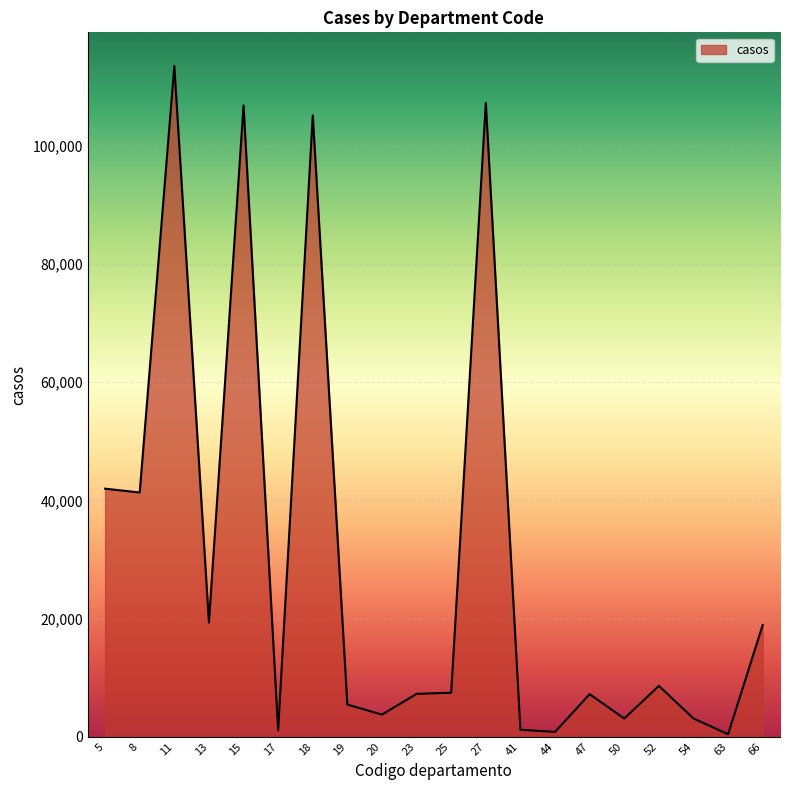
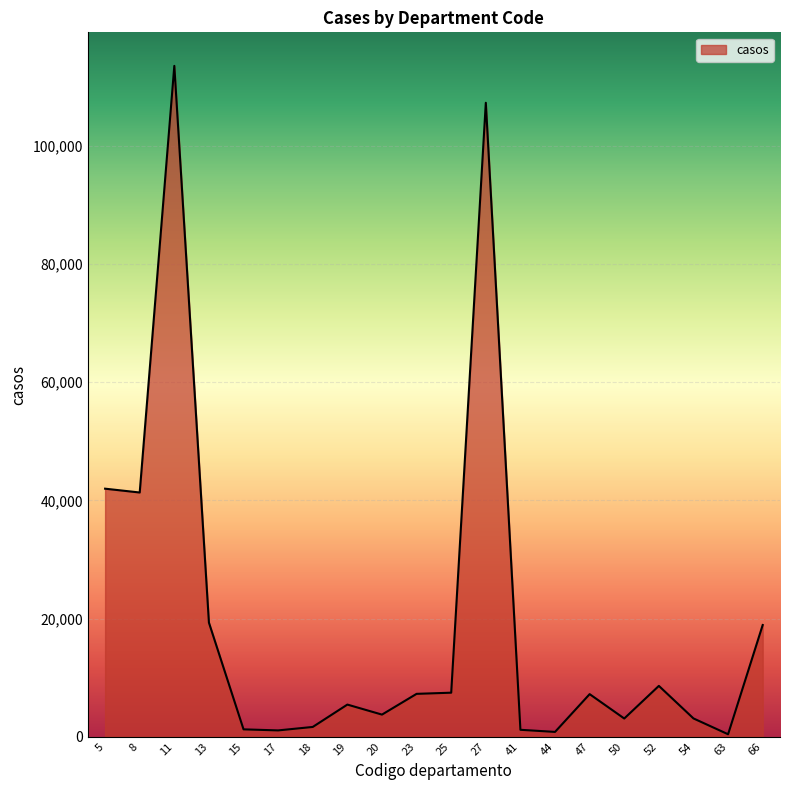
  {
    "5": "42,000",
    "8": "41,000",
    "11": "114,000",
    "13": "19,000",
-   "15": "107,000",
+   "15": "1,000",
    "17": "1,000",
-   "18": "105,000",
+   "18": "2,000",
    "19": "5,000",
    "20": "4,000",
    "23": "7,000",
    "25": "7,000",
    "27": "107,000",
    "41": "1,000",
    "44": "1,000",
    "47": "7,000",
    "50": "3,000",
    "52": "9,000",
    "54": "3,000",
    "63": "0",
    "66": "19,000"
  }
